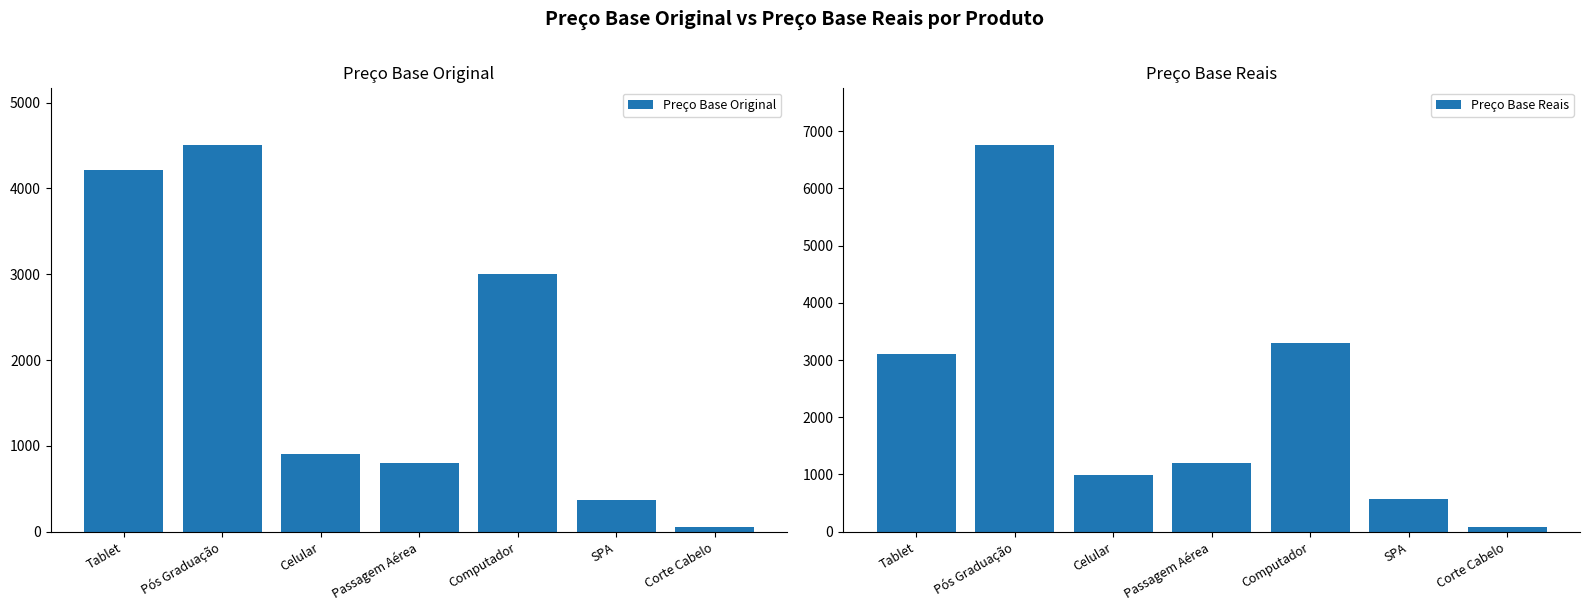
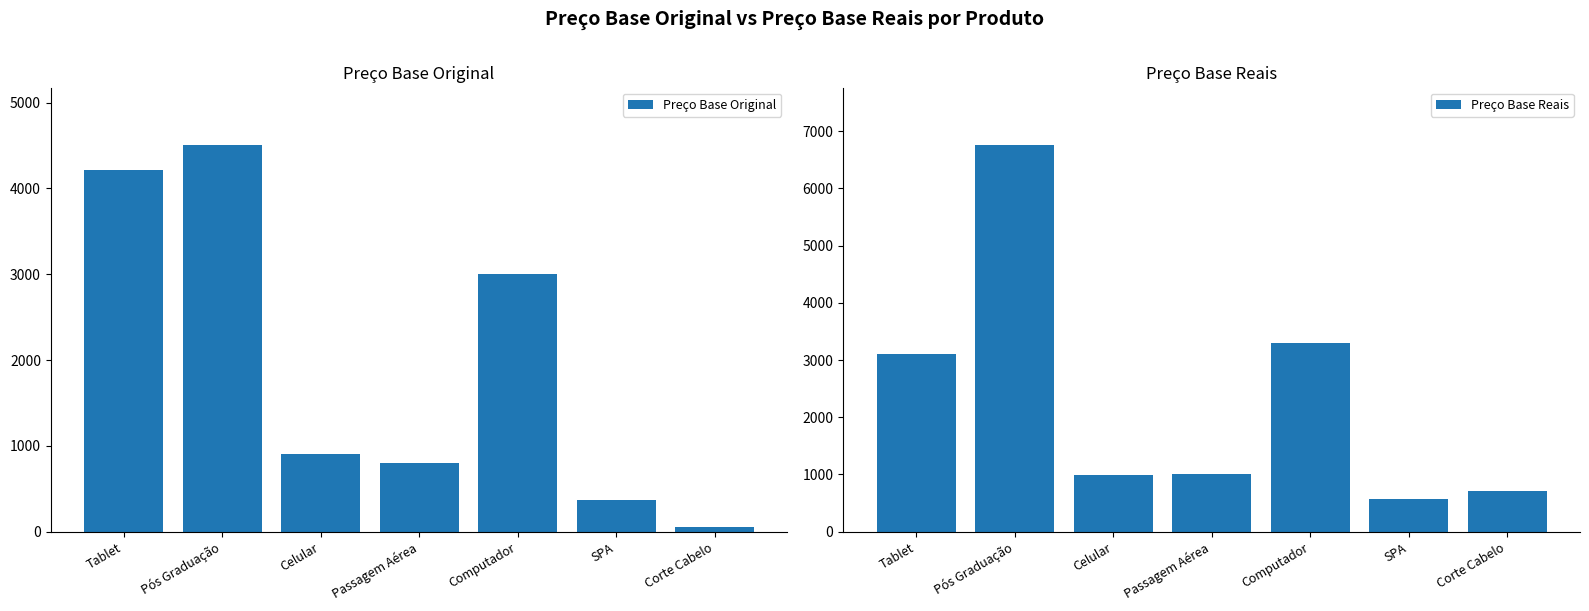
  {
    "Preço Base Original": {
      "Tablet": 4200,
      "Pós Graduação": 4500,
      "Celular": 900,
      "Passagem Aérea": 800,
      "Computador": 3000,
      "SPA": 400,
      "Corte Cabelo": 100
    },
    "Preço Base Reais": {
      "Tablet": 3100,
      "Pós Graduação": 6800,
      "Celular": 1000,
-     "Passagem Aérea": 1200,
+     "Passagem Aérea": 1000,
      "Computador": 3300,
      "SPA": 600,
-     "Corte Cabelo": 100
+     "Corte Cabelo": 700
    }
  }
